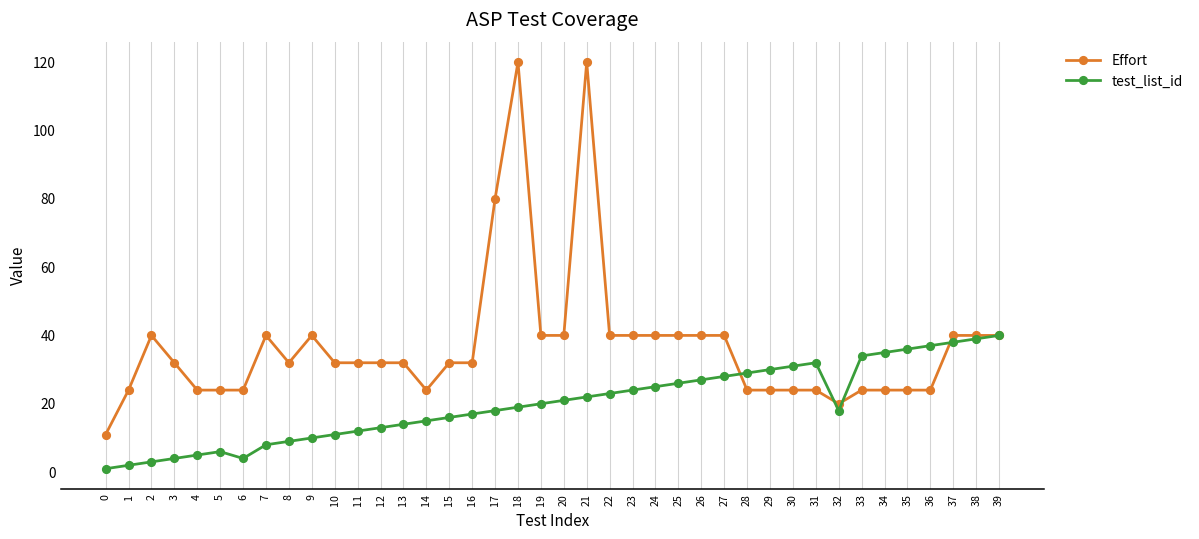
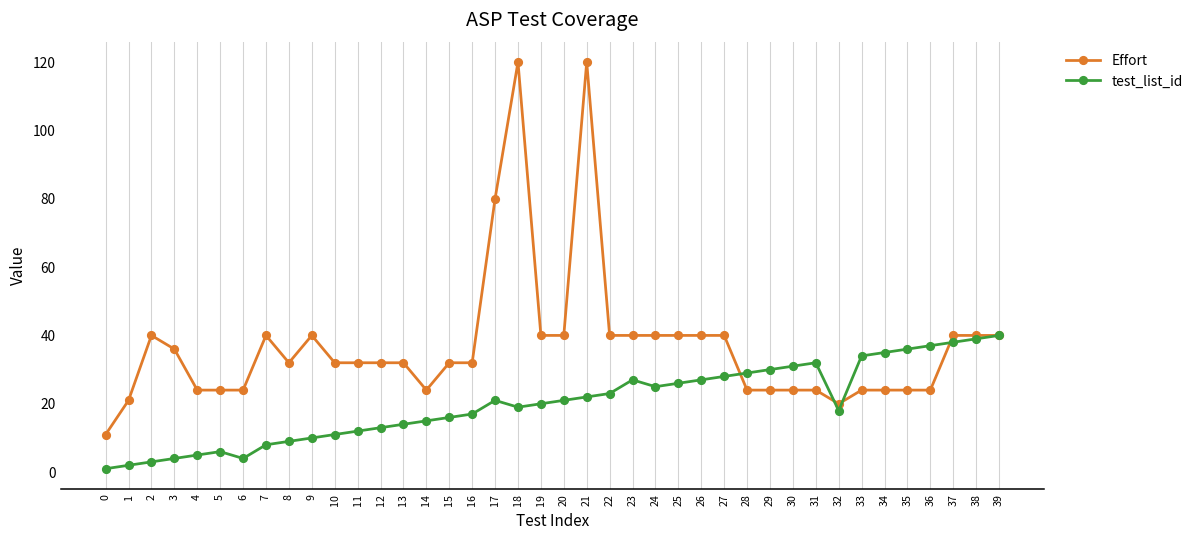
  {
    "Effort": {
      "0": 11,
-     "1": 24,
+     "1": 21,
      "2": 40,
-     "3": 32,
+     "3": 36,
      "4": 24,
      "5": 24,
      "6": 24,
      "7": 40,
      "8": 32,
      "9": 40,
      "10": 32,
      "11": 32,
      "12": 32,
      "13": 32,
      "14": 24,
      "15": 32,
      "16": 32,
      "17": 80,
      "18": 120,
      "19": 40,
      "20": 40,
      "21": 120,
      "22": 40,
      "23": 40,
      "24": 40,
      "25": 40,
      "26": 40,
      "27": 40,
      "28": 24,
      "29": 24,
      "30": 24,
      "31": 24,
      "32": 20,
      "33": 24,
      "34": 24,
      "35": 24,
      "36": 24,
      "37": 40,
      "38": 40
    },
    "test_list_id": {
      "0": 1,
      "1": 2,
      "2": 3,
      "3": 4,
      "4": 5,
      "5": 6,
      "6": 4,
      "7": 8,
      "8": 9,
      "9": 10,
      "10": 11,
      "11": 12,
      "12": 13,
      "13": 14,
      "14": 15,
      "15": 16,
      "16": 17,
-     "17": 18,
+     "17": 21,
      "18": 19,
      "19": 20,
      "20": 21,
      "21": 22,
      "22": 23,
-     "23": 24,
+     "23": 27,
      "24": 25,
      "25": 26,
      "26": 27,
      "27": 28,
      "28": 29,
      "29": 30,
      "30": 31,
      "31": 32,
      "32": 18,
      "33": 34,
      "34": 35,
      "35": 36,
      "36": 37,
      "37": 38,
      "38": 39
    }
  }
